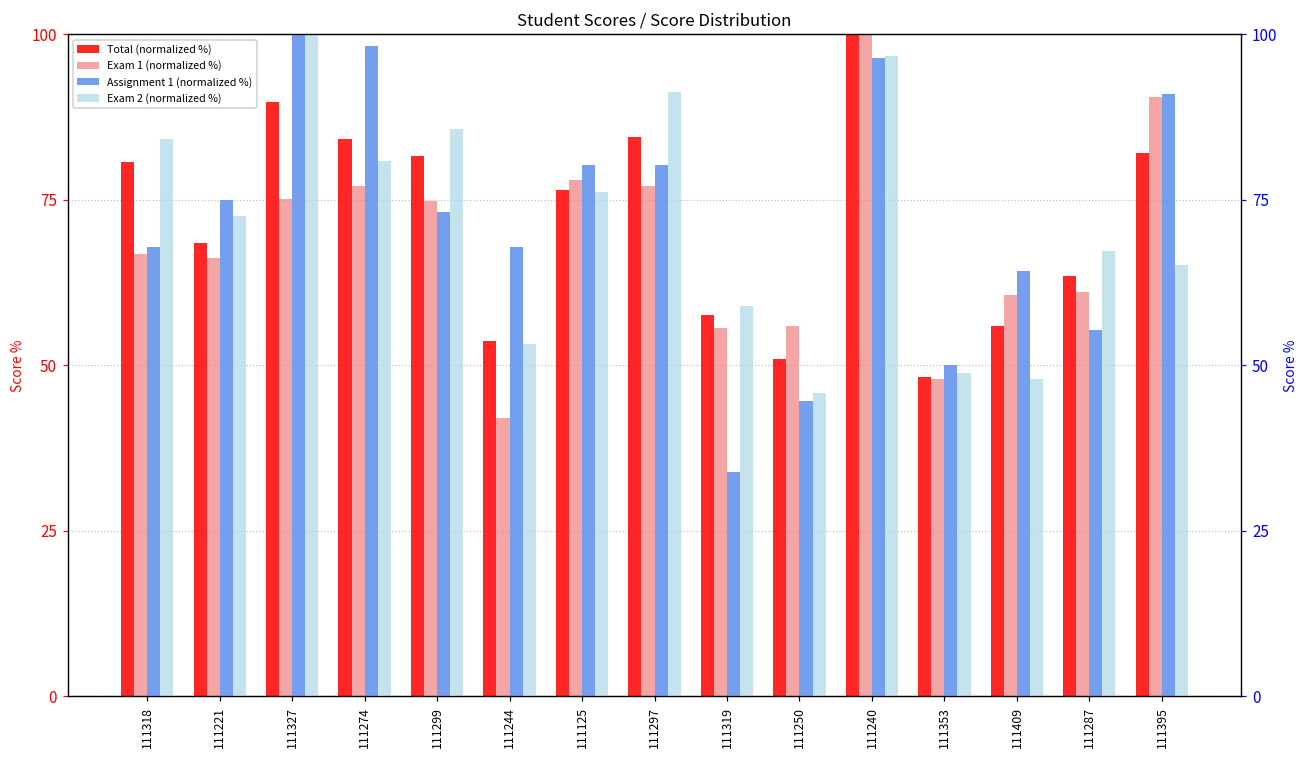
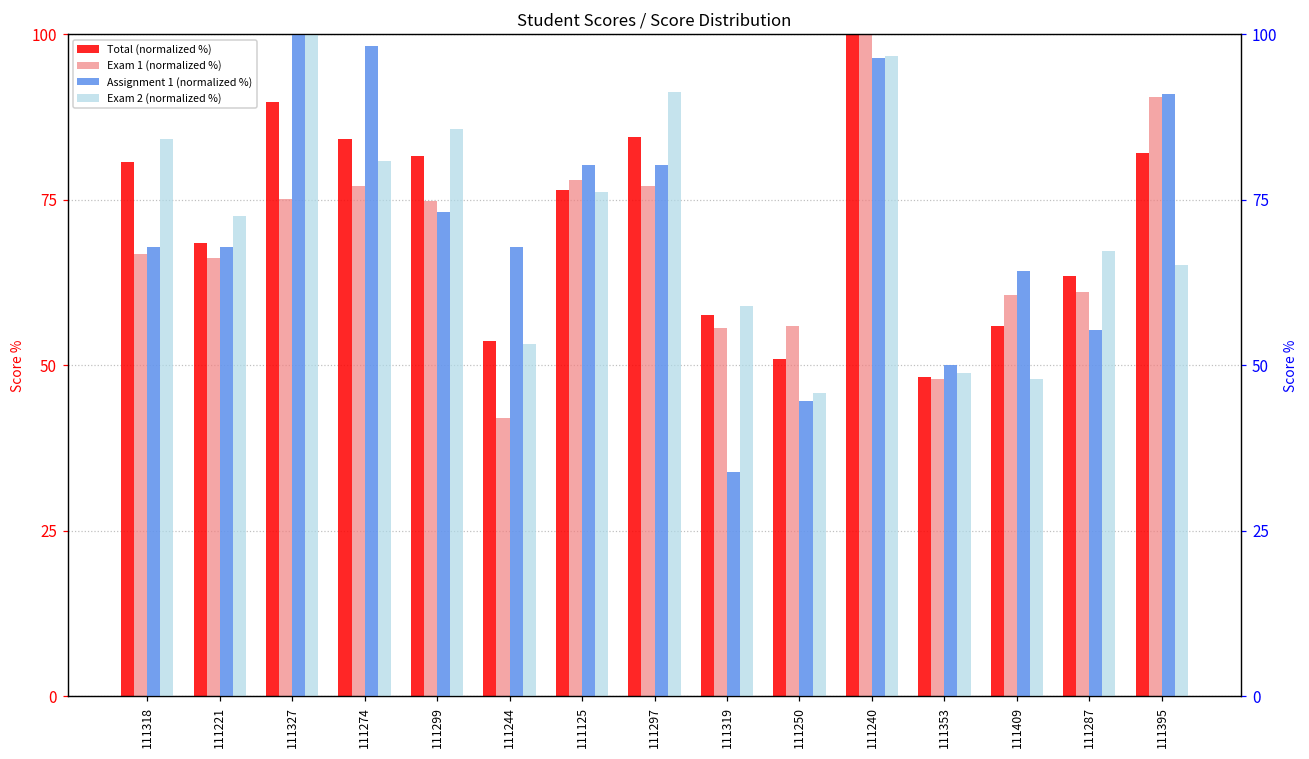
  {
    "Total (normalized %)": {
      "111318": 81,
      "111221": 69,
      "111327": 90,
      "111274": 84,
      "111299": 82,
      "111244": 54,
      "111125": 77,
      "111297": 84,
      "111319": 58,
      "111250": 51,
      "111240": 100,
      "111353": 48,
      "111409": 56,
      "111287": 64,
      "111395": 82
    },
    "Exam 1 (normalized %)": {
      "111318": 67,
      "111221": 66,
      "111327": 75,
      "111274": 77,
      "111299": 75,
      "111244": 42,
      "111125": 78,
      "111297": 77,
      "111319": 56,
      "111250": 56,
      "111240": 100,
      "111353": 48,
      "111409": 61,
      "111287": 61,
      "111395": 91
    },
    "Assignment 1 (normalized %)": {
      "111318": 68,
-     "111221": 75,
+     "111221": 68,
      "111327": 100,
      "111274": 98,
      "111299": 73,
      "111244": 68,
      "111125": 80,
      "111297": 80,
      "111319": 34,
      "111250": 45,
      "111240": 96,
      "111353": 50,
      "111409": 64,
      "111287": 55,
      "111395": 91
    },
    "Exam 2 (normalized %)": {
      "111318": 84,
      "111221": 73,
      "111327": 100,
      "111274": 81,
      "111299": 86,
      "111244": 53,
      "111125": 76,
      "111297": 91,
      "111319": 59,
      "111250": 46,
      "111240": 97,
      "111353": 49,
      "111409": 48,
      "111287": 67,
      "111395": 65
    }
  }
